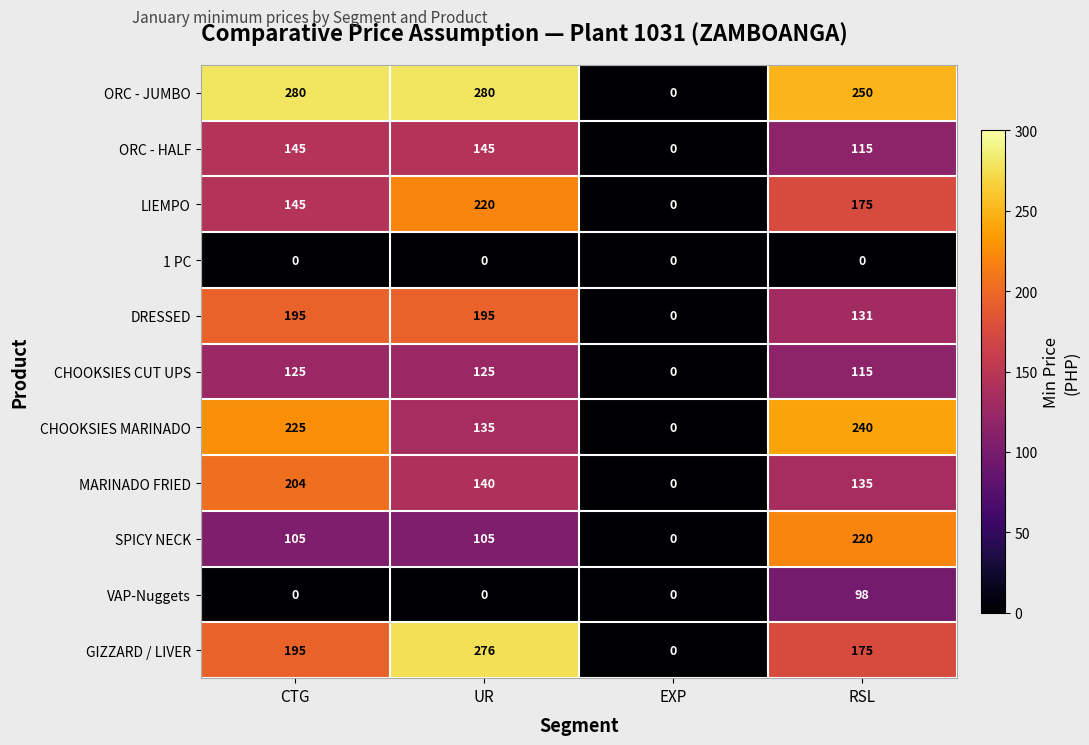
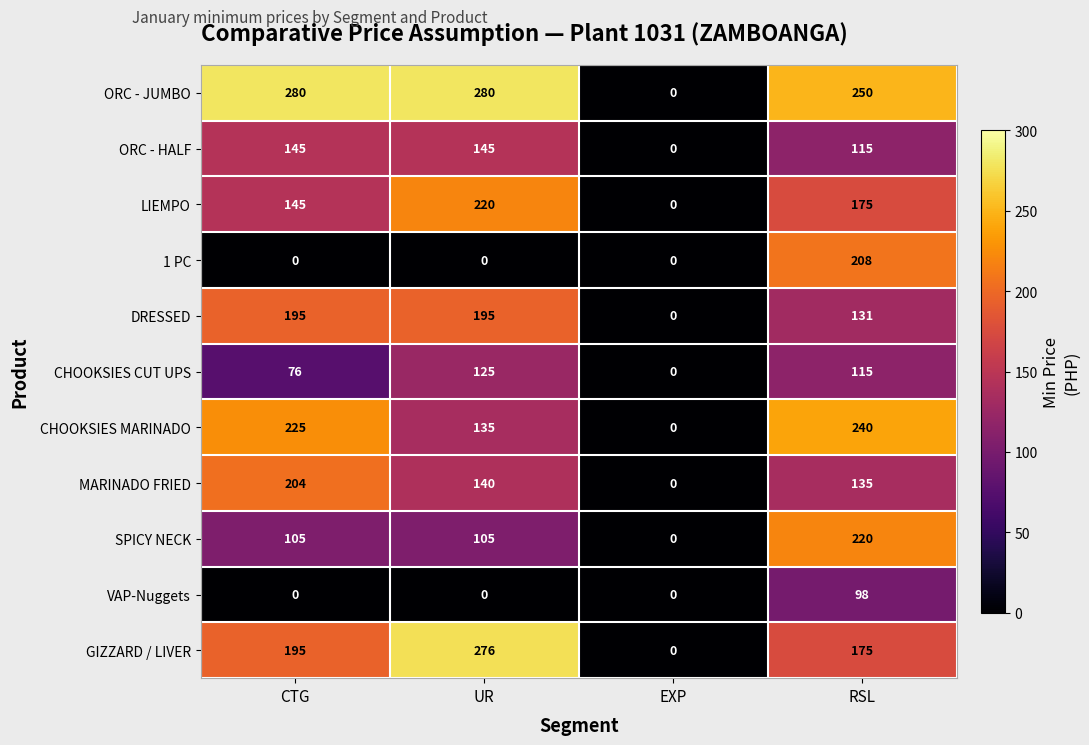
  {
    "ORC - JUMBO": {
      "CTG": 280,
      "UR": 280,
      "EXP": 0,
      "RSL": 250
    },
    "ORC - HALF": {
      "CTG": 145,
      "UR": 145,
      "EXP": 0,
      "RSL": 115
    },
    "LIEMPO": {
      "CTG": 145,
      "UR": 220,
      "EXP": 0,
      "RSL": 175
    },
    "1 PC": {
      "CTG": 0,
      "UR": 0,
      "EXP": 0,
-     "RSL": 0
+     "RSL": 208
    },
    "DRESSED": {
      "CTG": 195,
      "UR": 195,
      "EXP": 0,
      "RSL": 131
    },
    "CHOOKSIES CUT UPS": {
-     "CTG": 125,
+     "CTG": 76,
      "UR": 125,
      "EXP": 0,
      "RSL": 115
    },
    "CHOOKSIES MARINADO": {
      "CTG": 225,
      "UR": 135,
      "EXP": 0,
      "RSL": 240
    },
    "MARINADO FRIED": {
      "CTG": 204,
      "UR": 140,
      "EXP": 0,
      "RSL": 135
    },
    "SPICY NECK": {
      "CTG": 105,
      "UR": 105,
      "EXP": 0,
      "RSL": 220
    },
    "VAP-Nuggets": {
      "CTG": 0,
      "UR": 0,
      "EXP": 0,
      "RSL": 98
    },
    "GIZZARD / LIVER": {
      "CTG": 195,
      "UR": 276,
      "EXP": 0,
      "RSL": 175
    }
  }
